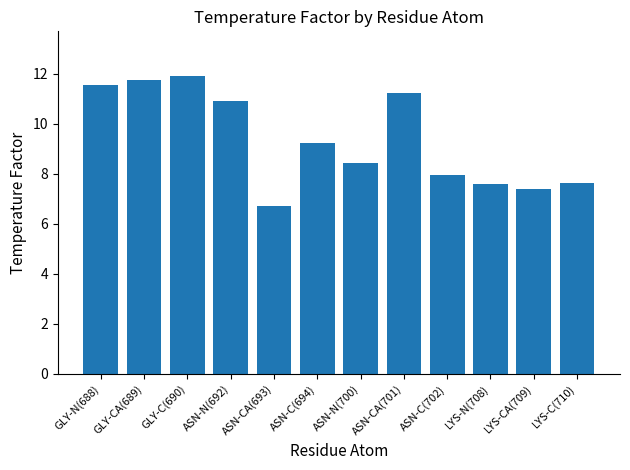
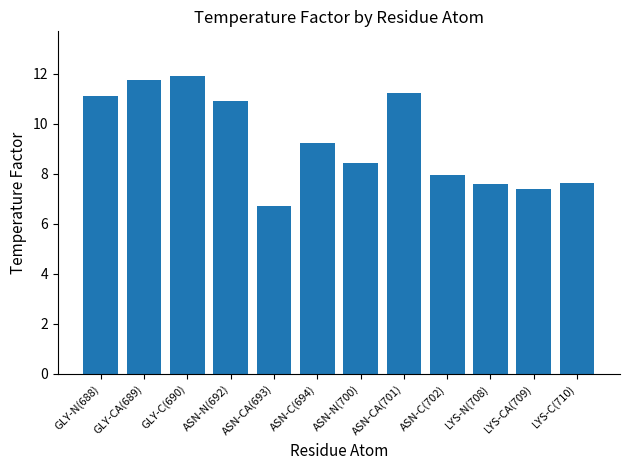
  {
-   "GLY-N(688)": 11.6,
+   "GLY-N(688)": 11.1,
    "GLY-CA(689)": 11.8,
    "GLY-C(690)": 11.9,
    "ASN-N(692)": 10.9,
    "ASN-CA(693)": 6.7,
    "ASN-C(694)": 9.2,
    "ASN-N(700)": 8.5,
    "ASN-CA(701)": 11.3,
    "ASN-C(702)": 7.9,
    "LYS-N(708)": 7.6,
    "LYS-CA(709)": 7.4,
    "LYS-C(710)": 7.6
  }
